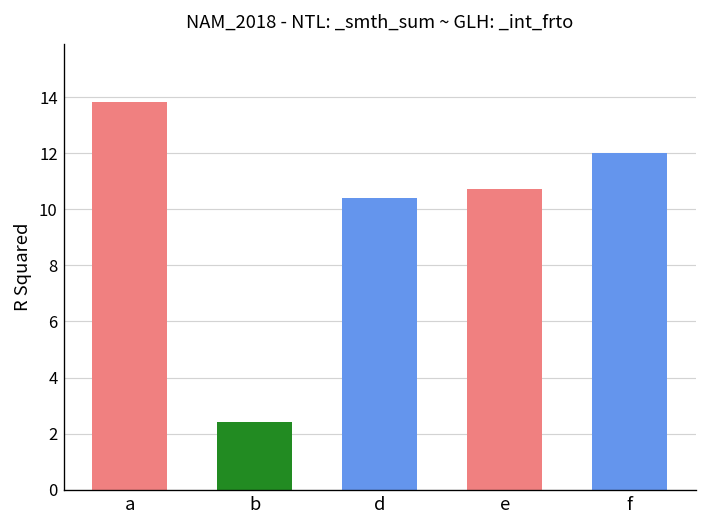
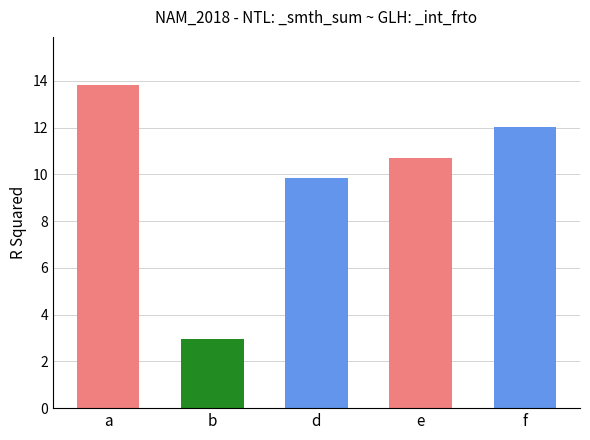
  {
    "a": 13.8,
-   "b": 2.4,
-   "d": 10.4,
+   "b": 2.9,
+   "d": 9.9,
    "e": 10.7,
    "f": 12.0
  }
